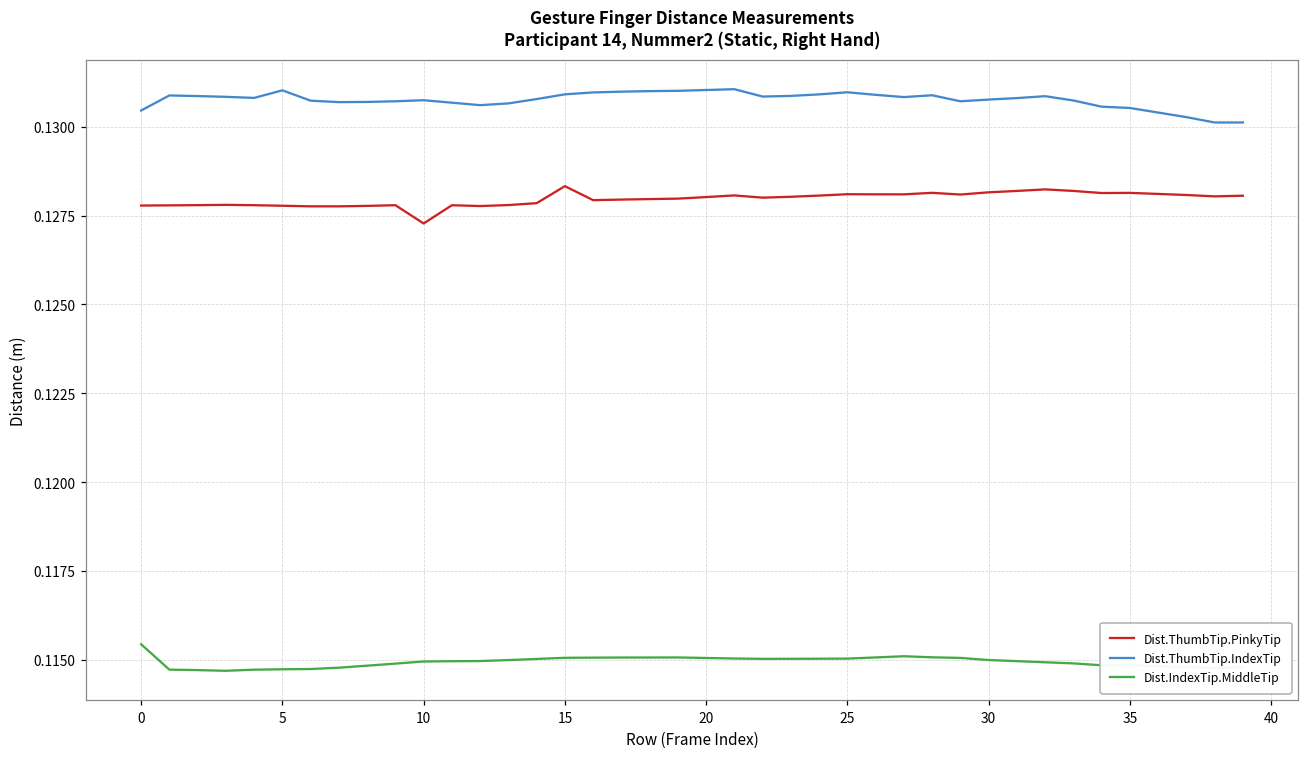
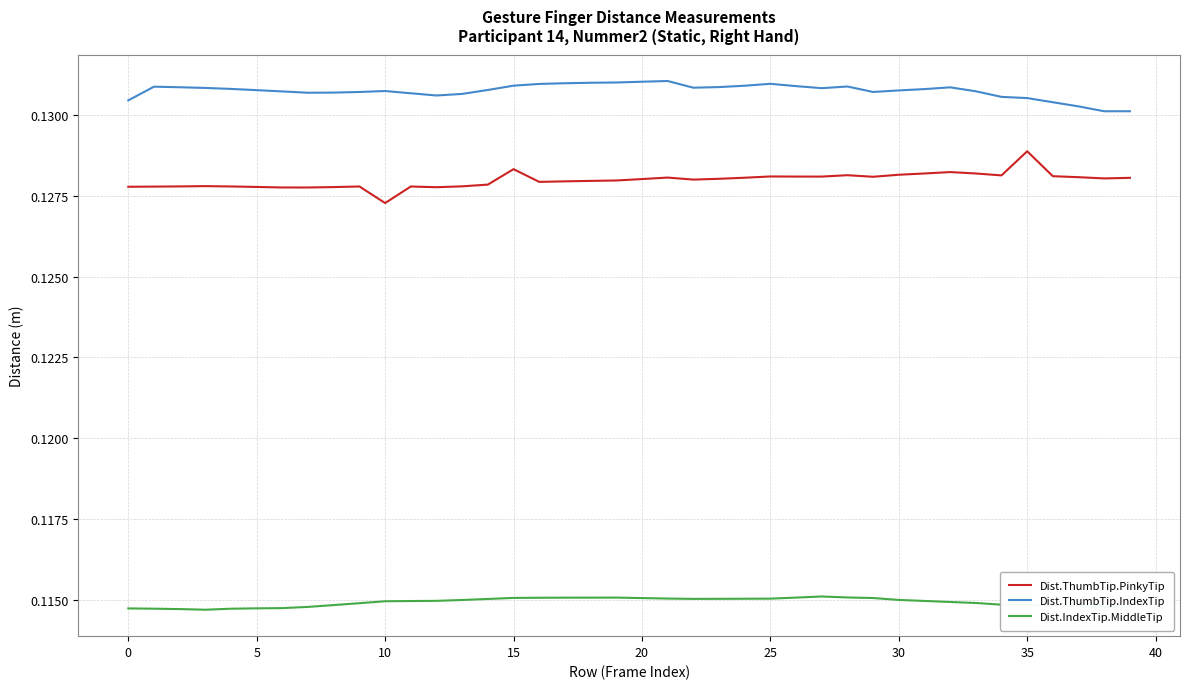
  {
    "Dist.ThumbTip.PinkyTip": {
      "0": 0.1278,
      "5": 0.1278,
      "10": 0.1273,
      "15": 0.1283,
      "20": 0.1280,
      "25": 0.1281,
      "30": 0.1282,
-     "35": 0.1281
+     "35": 0.1289
    },
    "Dist.ThumbTip.IndexTip": {
      "0": 0.1305,
-     "5": 0.1310,
+     "5": 0.1308,
      "10": 0.1308,
      "15": 0.1309,
      "20": 0.1310,
      "25": 0.1310,
      "30": 0.1308,
      "35": 0.1305
    },
    "Dist.IndexTip.MiddleTip": {
-     "0": 0.1154,
+     "0": 0.1147,
      "5": 0.1147,
      "10": 0.1149,
      "15": 0.1151,
      "20": 0.1150,
      "25": 0.1150,
      "30": 0.1150
    }
  }
